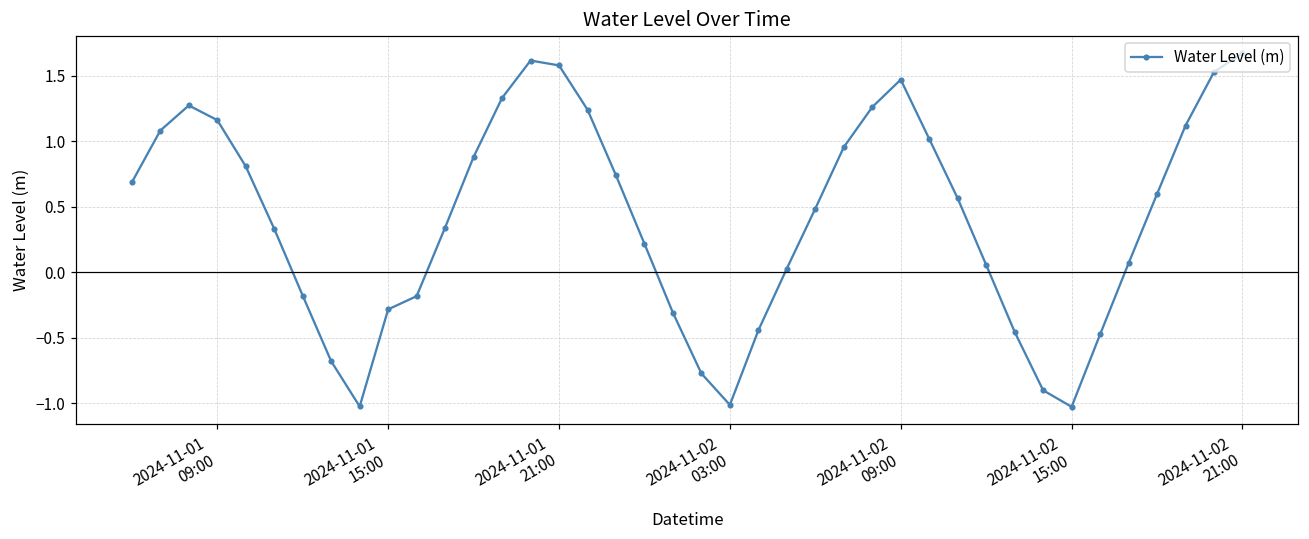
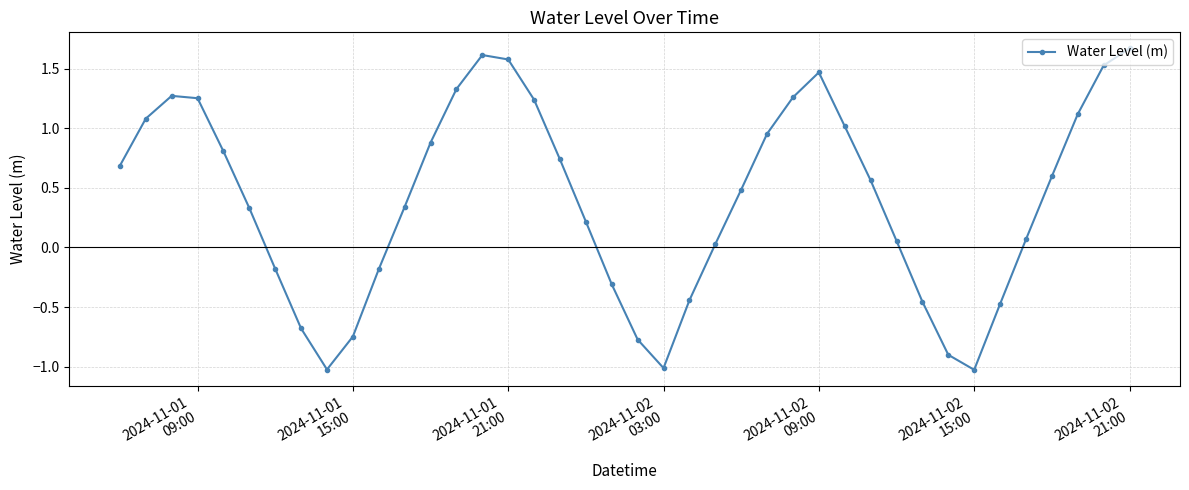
  {
-   "2024-11-01 09:00": 1.16,
-   "2024-11-01 15:00": -0.28,
+   "2024-11-01 09:00": 1.25,
+   "2024-11-01 15:00": -0.75,
    "2024-11-01 21:00": 1.58,
    "2024-11-02 03:00": -1.01,
    "2024-11-02 09:00": 1.47,
    "2024-11-02 15:00": -1.03
  }
